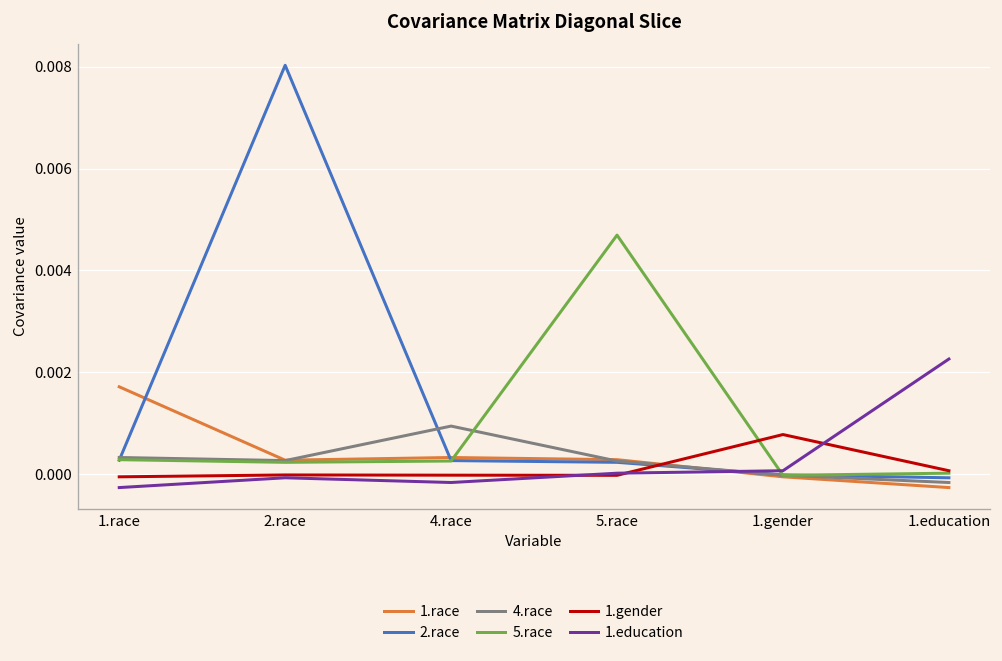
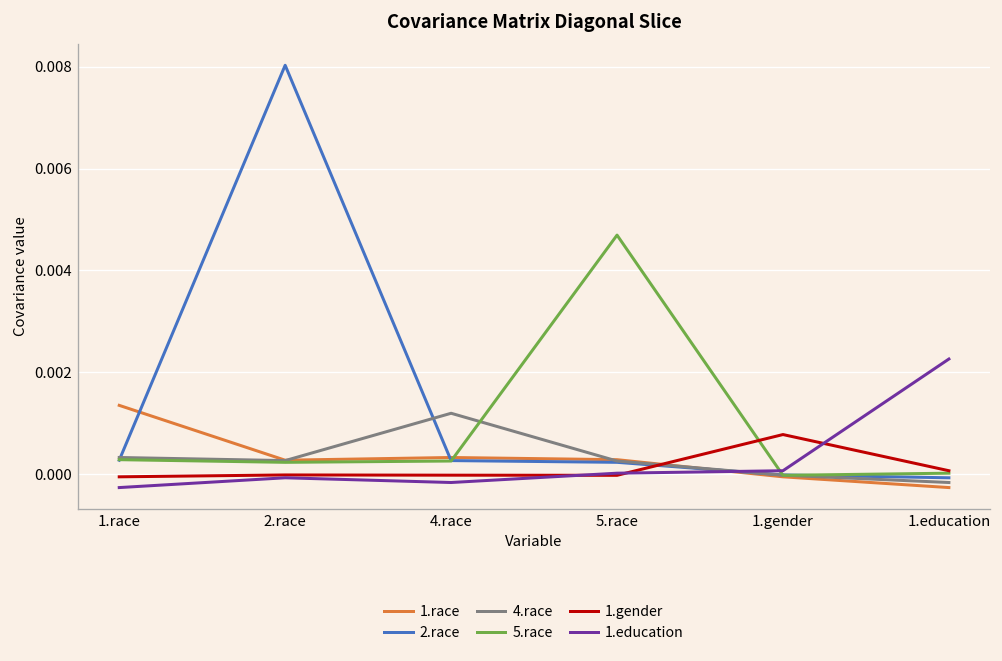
  {
    "1.race": {
-     "1.race": 0.0017,
+     "1.race": 0.0013,
      "4.race": 0.0003,
      "1.education": -0.0003
    },
    "2.race": {
      "2.race": 0.0080,
      "1.education": -0.0001
    },
    "4.race": {
-     "4.race": 0.0009,
+     "4.race": 0.0012,
      "1.education": -0.0002
    },
    "5.race": {
      "5.race": 0.0047
    },
    "1.gender": {
      "1.race": -0.0001,
      "4.race": 0.0000,
      "1.gender": 0.0008
    },
    "1.education": {
      "1.race": -0.0003,
      "4.race": -0.0002,
      "1.gender": 0.0001,
      "1.education": 0.0023
    }
  }
